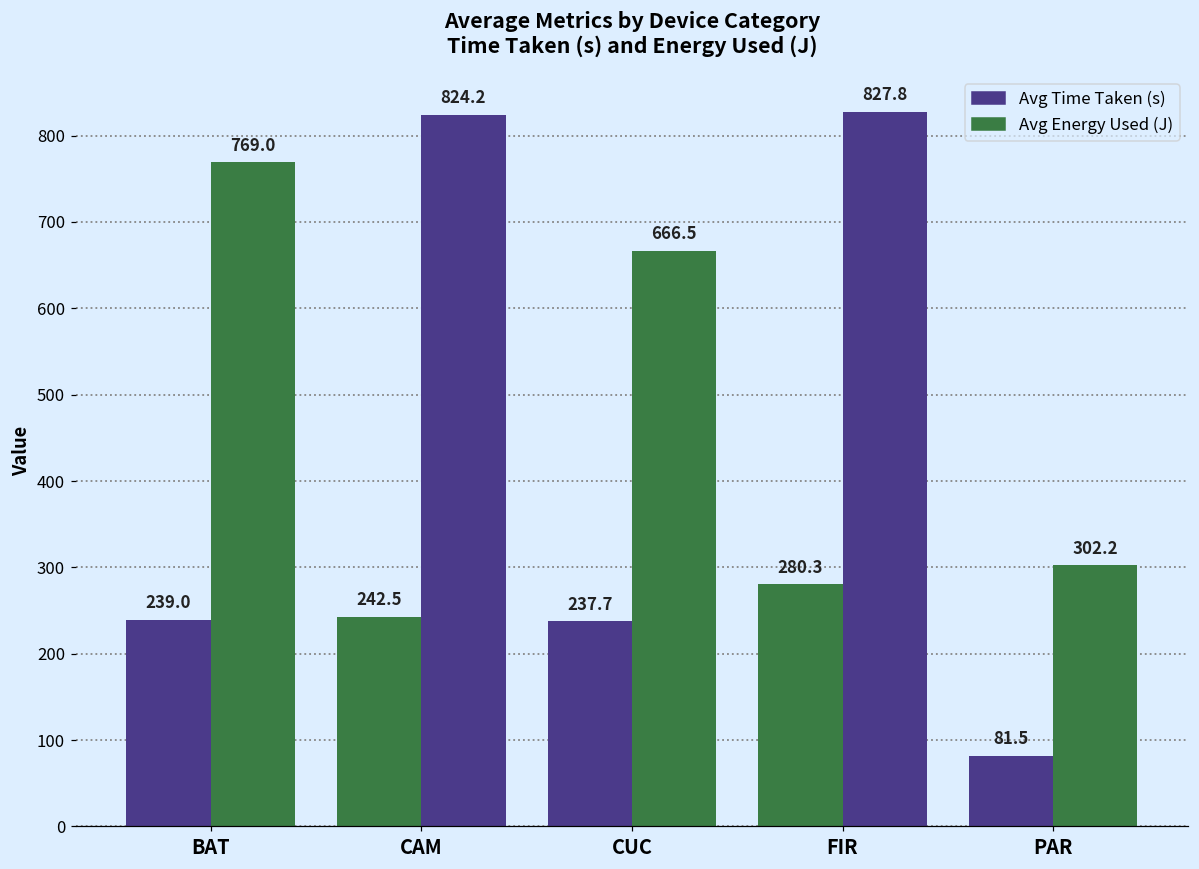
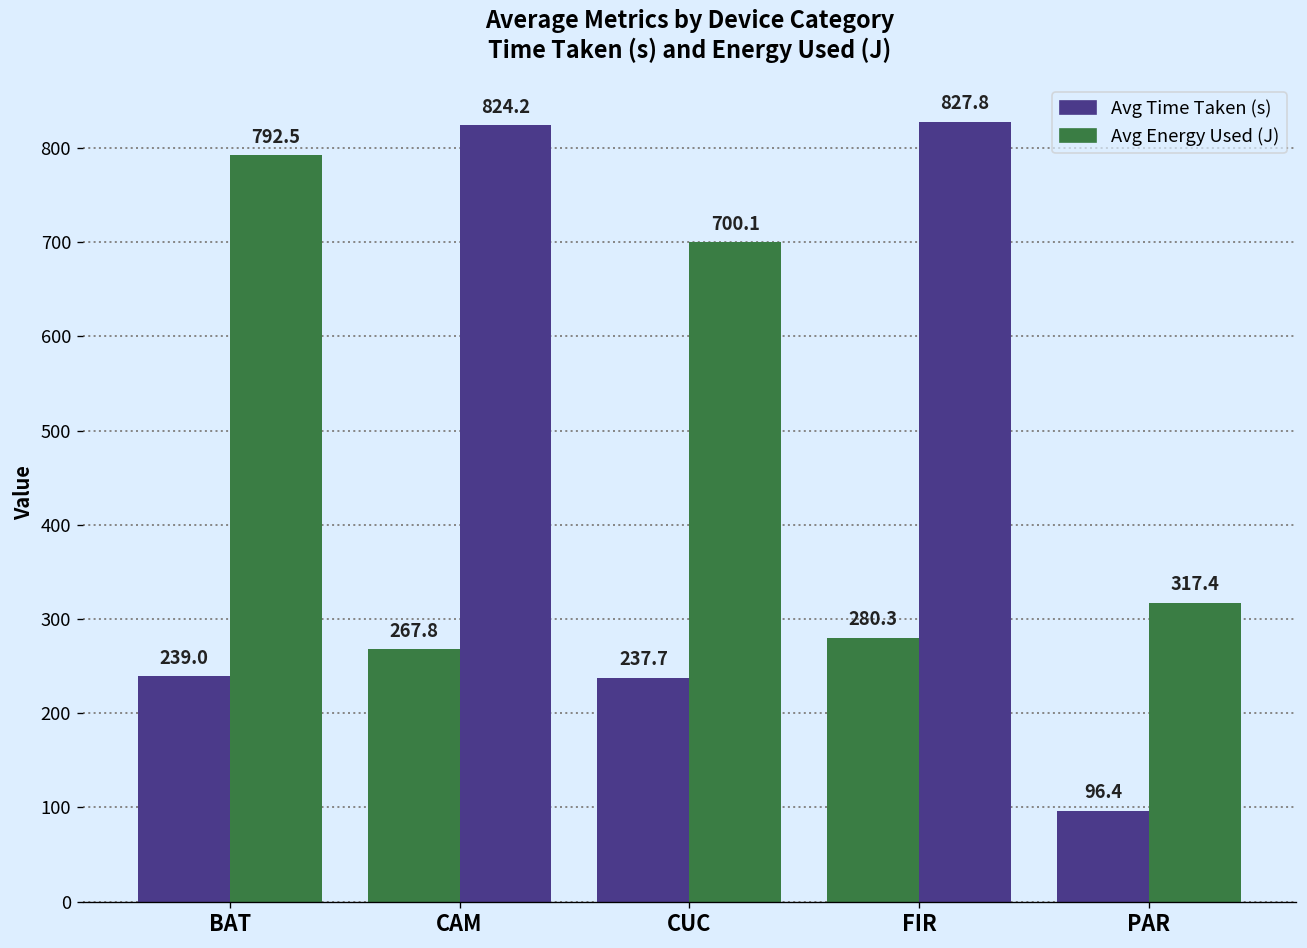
  {
    "Avg Time Taken (s)": {
      "BAT": 239.0,
-     "CAM": 242.5,
+     "CAM": 267.8,
      "CUC": 237.7,
      "FIR": 280.3,
-     "PAR": 81.5
+     "PAR": 96.4
    },
    "Avg Energy Used (J)": {
-     "BAT": 769.0,
+     "BAT": 792.5,
      "CAM": 824.2,
-     "CUC": 666.5,
+     "CUC": 700.1,
      "FIR": 827.8,
-     "PAR": 302.2
+     "PAR": 317.4
    }
  }
